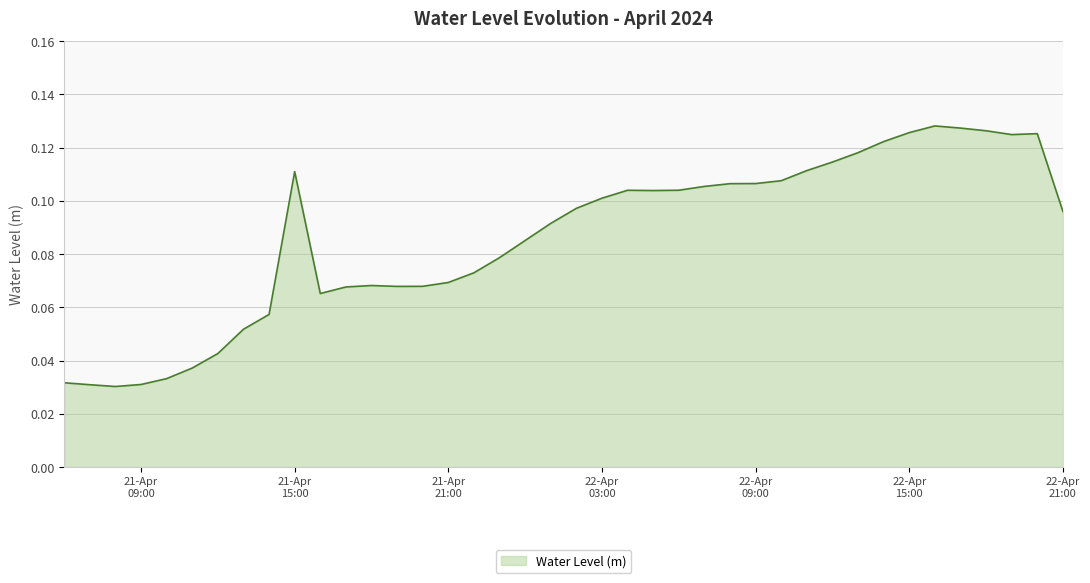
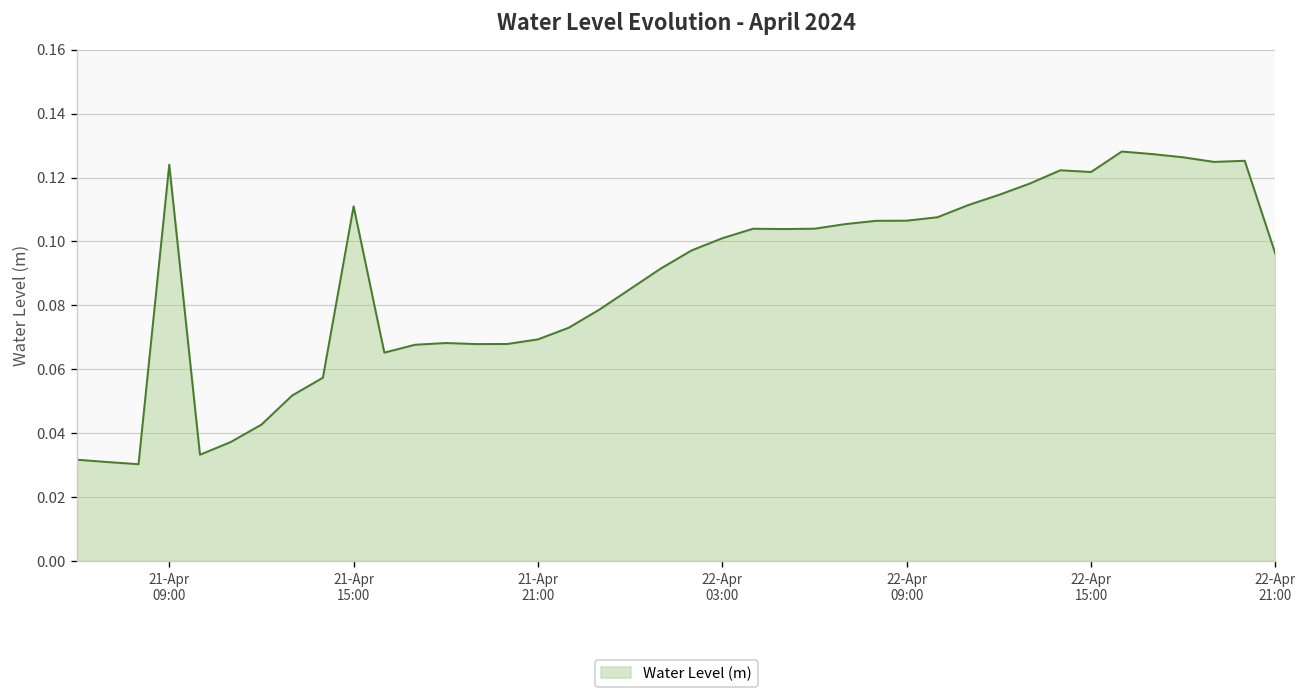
  {
-   "21-Apr 09:00": 0.031,
+   "21-Apr 09:00": 0.124,
    "21-Apr 15:00": 0.111,
    "21-Apr 21:00": 0.069,
    "22-Apr 03:00": 0.101,
    "22-Apr 09:00": 0.107,
-   "22-Apr 15:00": 0.126,
+   "22-Apr 15:00": 0.122,
    "22-Apr 21:00": 0.096
  }
